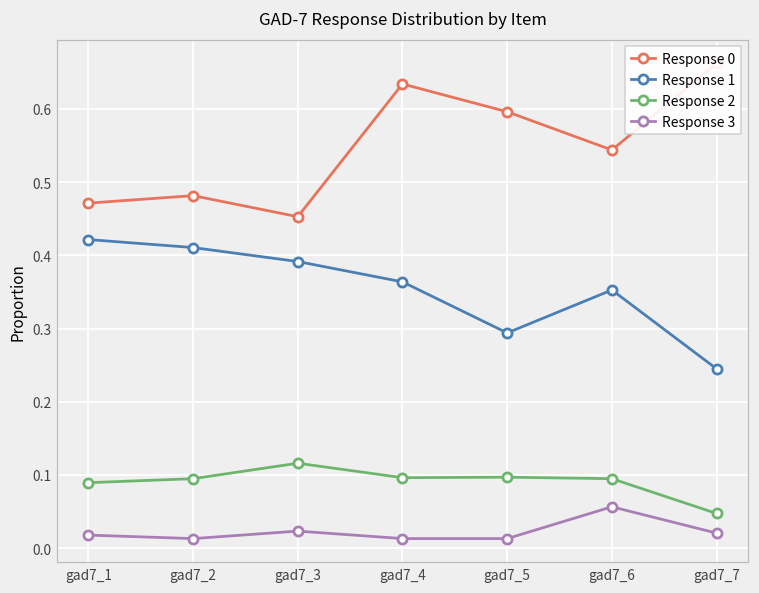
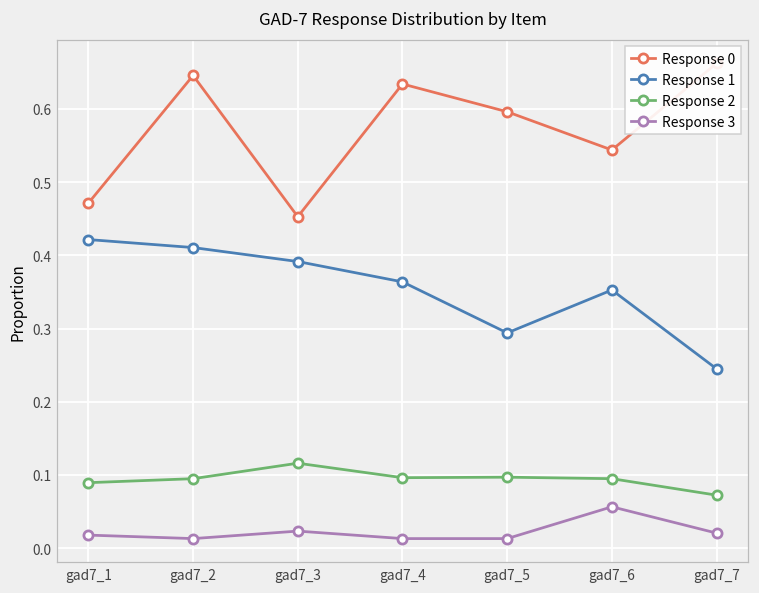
  {
    "Response 0": {
      "gad7_1": 0.47,
-     "gad7_2": 0.48,
+     "gad7_2": 0.65,
      "gad7_3": 0.45,
      "gad7_4": 0.63,
      "gad7_5": 0.60,
      "gad7_6": 0.54
    },
    "Response 1": {
      "gad7_1": 0.42,
      "gad7_2": 0.41,
      "gad7_3": 0.39,
      "gad7_4": 0.36,
      "gad7_5": 0.29,
      "gad7_6": 0.35,
      "gad7_7": 0.24
    },
    "Response 2": {
      "gad7_1": 0.09,
      "gad7_2": 0.09,
      "gad7_3": 0.12,
      "gad7_4": 0.10,
      "gad7_5": 0.10,
      "gad7_6": 0.09,
-     "gad7_7": 0.05
+     "gad7_7": 0.07
    },
    "Response 3": {
      "gad7_1": 0.02,
      "gad7_2": 0.01,
      "gad7_3": 0.02,
      "gad7_4": 0.01,
      "gad7_5": 0.01,
      "gad7_6": 0.06,
      "gad7_7": 0.02
    }
  }
